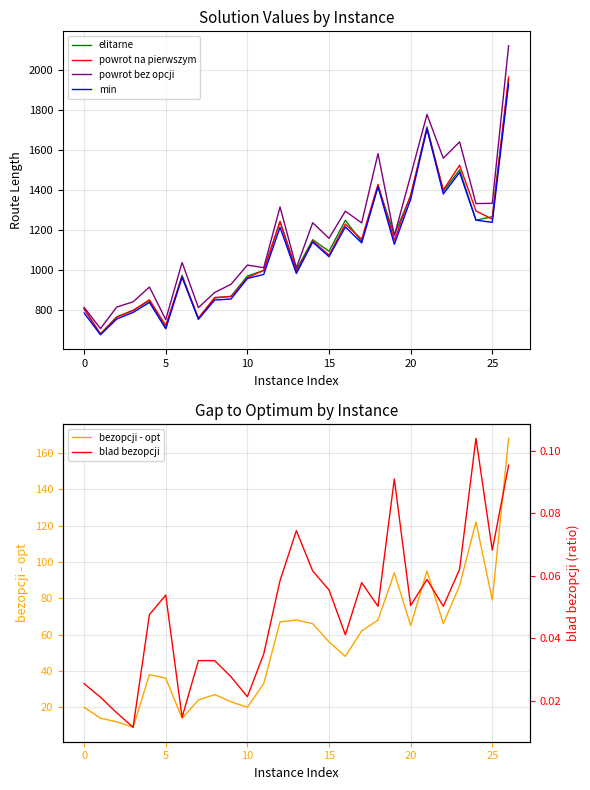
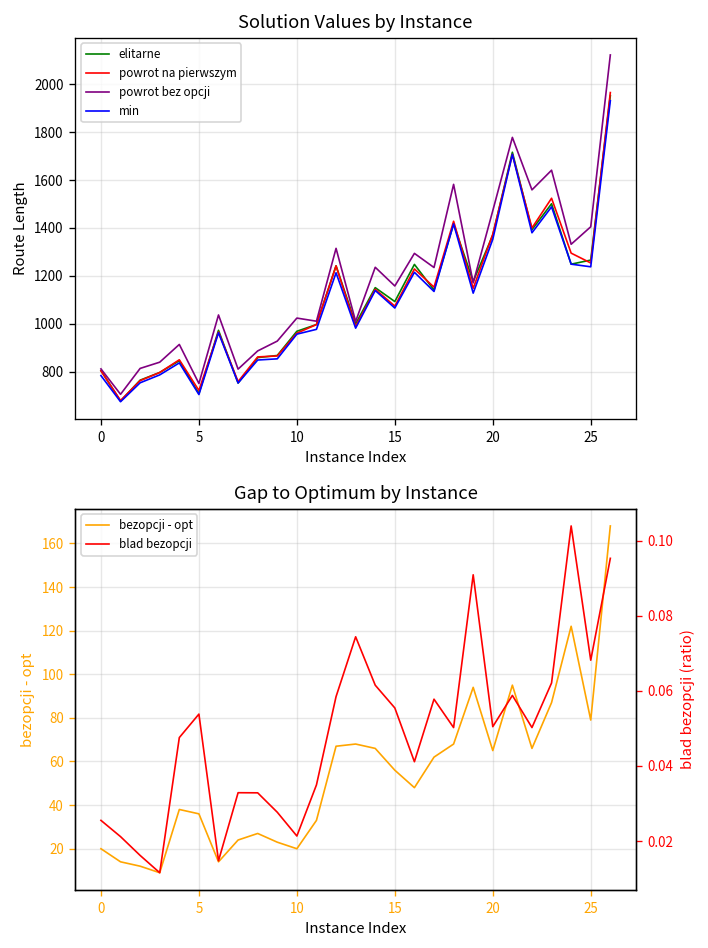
  {
    "Solution Values by Instance": {
      "elitarne": {
        "15": 1090
      },
      "powrot na pierwszym": {
        "5": 720
      },
      "powrot bez opcji": {
        "5": 750,
        "10": 1020,
        "15": 1160,
        "20": 1470,
-       "25": 1330
+       "25": 1410
      },
      "min": {
        "0": 780,
        "20": 1350,
        "25": 1240
      }
    }
  }
